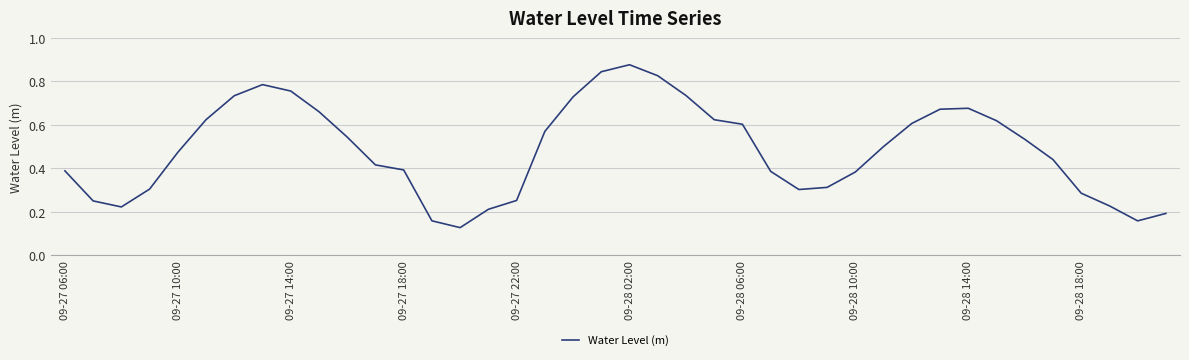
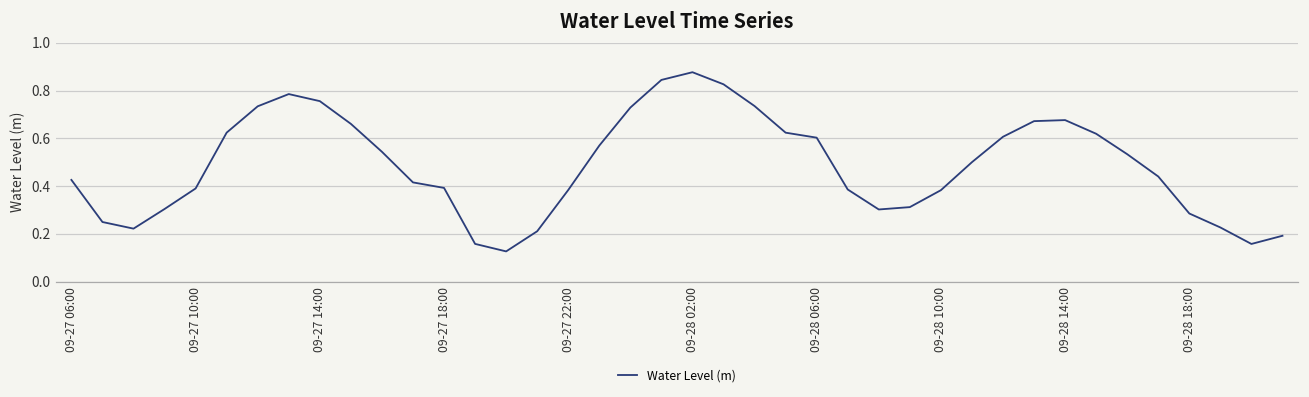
  {
-   "09-27 06:00": 0.39,
-   "09-27 10:00": 0.47,
+   "09-27 06:00": 0.43,
+   "09-27 10:00": 0.39,
    "09-27 14:00": 0.76,
    "09-27 18:00": 0.39,
-   "09-27 22:00": 0.25,
+   "09-27 22:00": 0.38,
    "09-28 02:00": 0.88,
    "09-28 06:00": 0.60,
    "09-28 10:00": 0.38,
    "09-28 14:00": 0.68,
    "09-28 18:00": 0.29
  }
